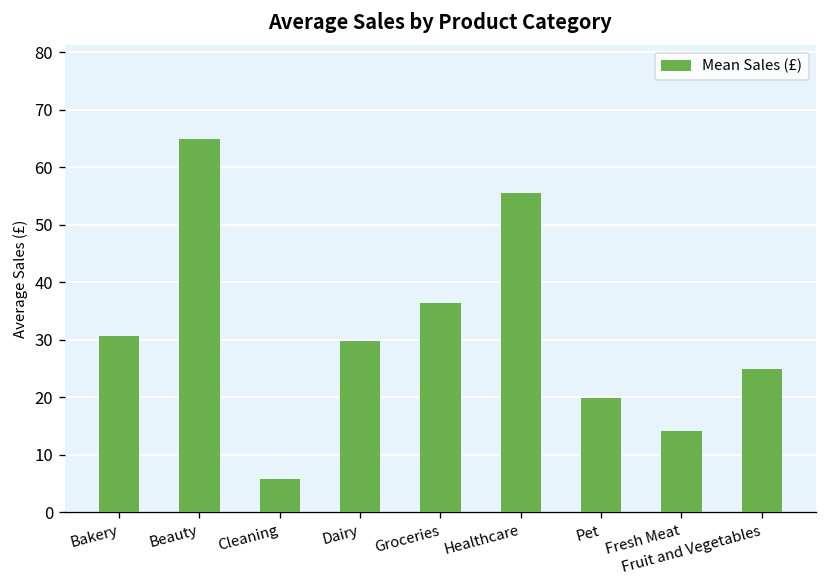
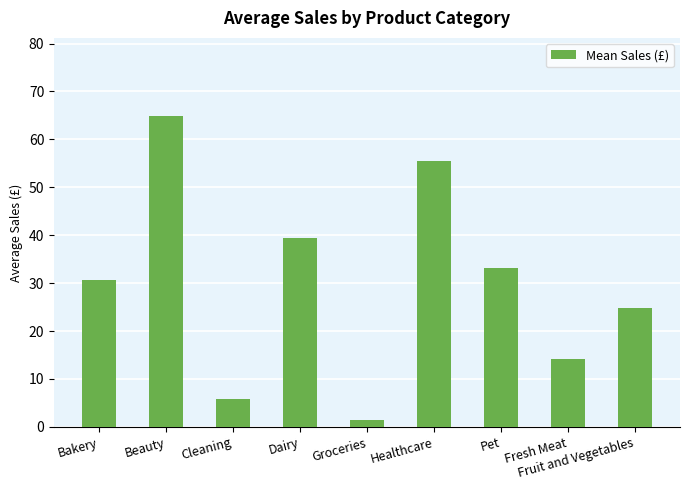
  {
    "Bakery": 31,
    "Beauty": 65,
    "Cleaning": 6,
-   "Dairy": 30,
-   "Groceries": 36,
+   "Dairy": 39,
+   "Groceries": 2,
    "Healthcare": 55,
-   "Pet": 20,
+   "Pet": 33,
    "Fresh Meat": 14,
    "Fruit and Vegetables": 25
  }
